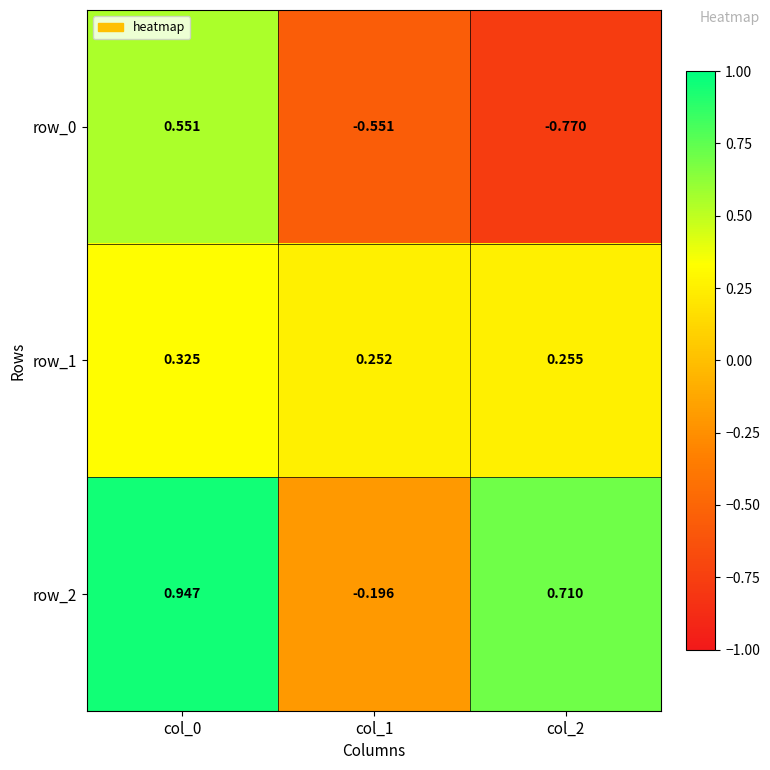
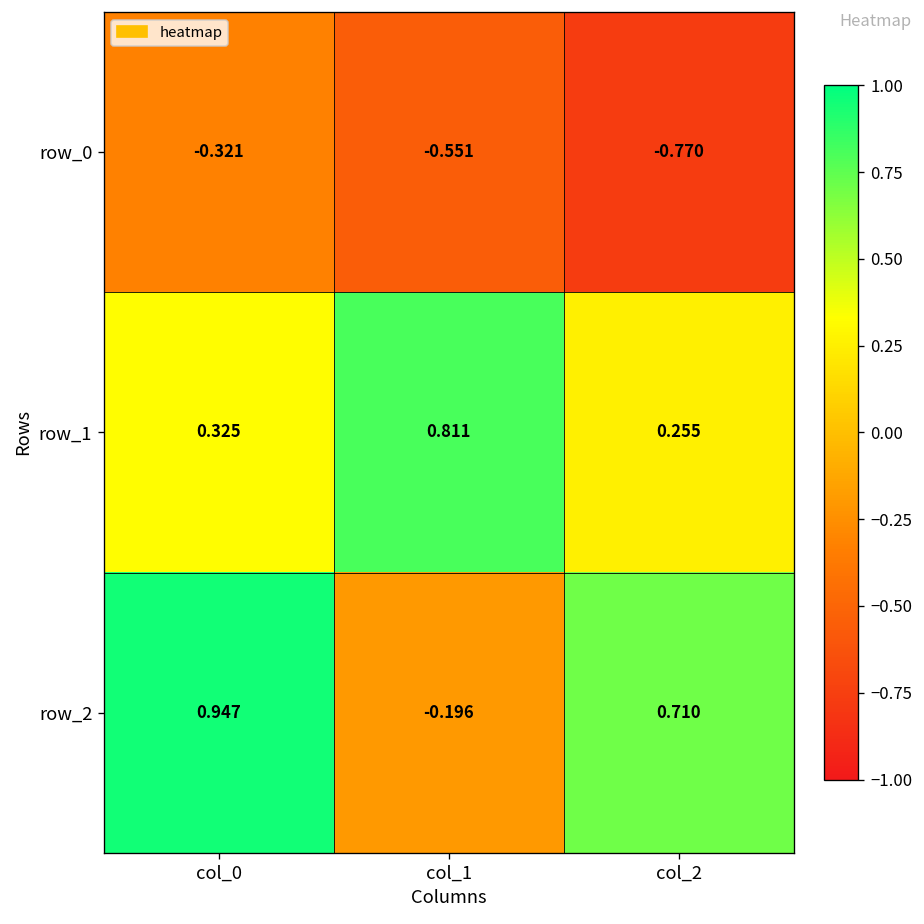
  {
    "row_0": {
-     "col_0": 0.551,
+     "col_0": -0.321,
      "col_1": -0.551,
      "col_2": -0.770
    },
    "row_1": {
      "col_0": 0.325,
-     "col_1": 0.252,
+     "col_1": 0.811,
      "col_2": 0.255
    },
    "row_2": {
      "col_0": 0.947,
      "col_1": -0.196,
      "col_2": 0.710
    }
  }
